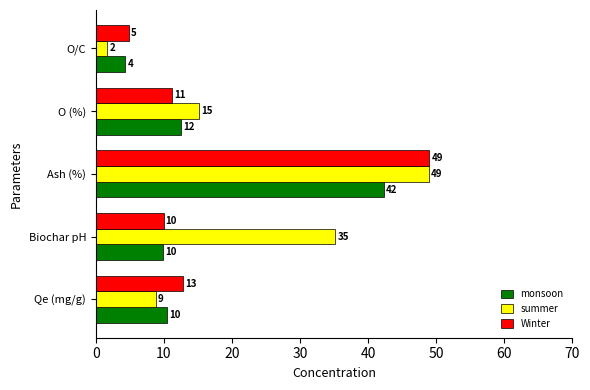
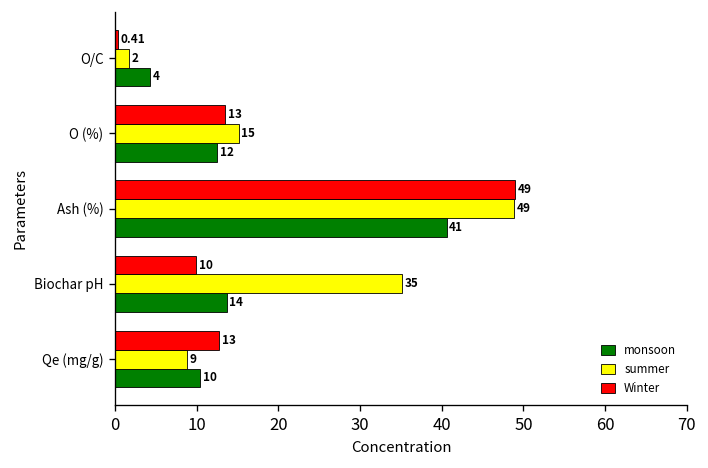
  {
    "monsoon": {
      "O/C": 4,
      "O (%)": 12,
-     "Ash (%)": 42,
-     "Biochar pH": 10,
+     "Ash (%)": 41,
+     "Biochar pH": 14,
      "Qe (mg/g)": 10
    },
    "summer": {
      "O/C": 2,
      "O (%)": 15,
      "Ash (%)": 49,
      "Biochar pH": 35,
      "Qe (mg/g)": 9
    },
    "Winter": {
-     "O/C": 5,
-     "O (%)": 11,
+     "O/C": 0.41,
+     "O (%)": 13,
      "Ash (%)": 49,
      "Biochar pH": 10,
      "Qe (mg/g)": 13
    }
  }
